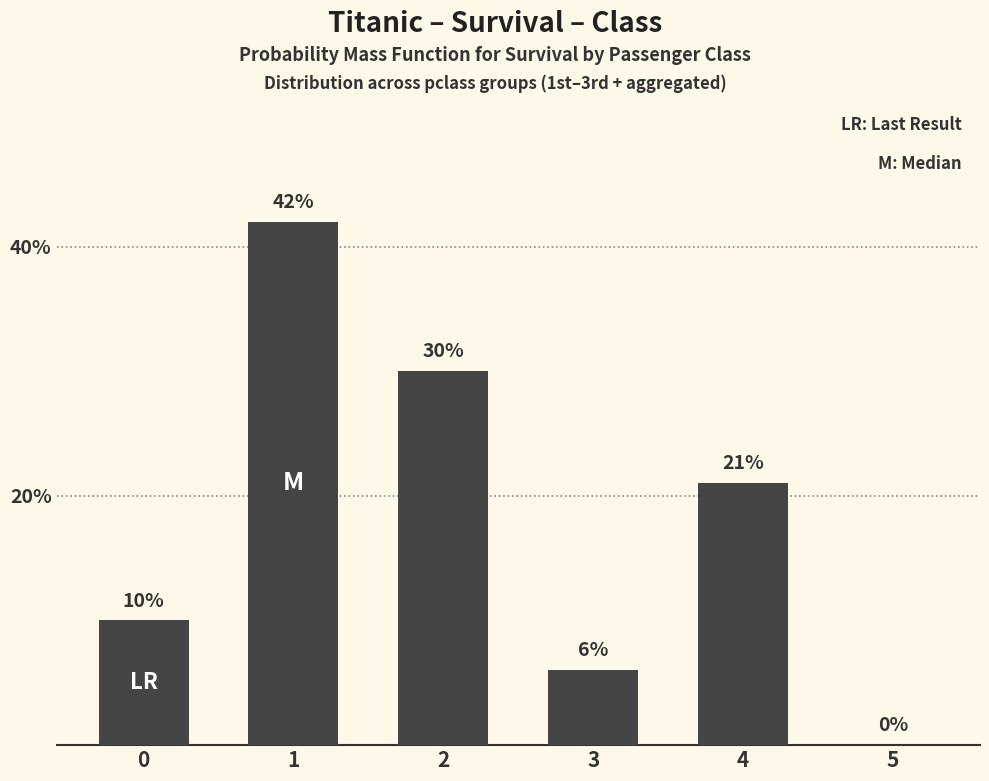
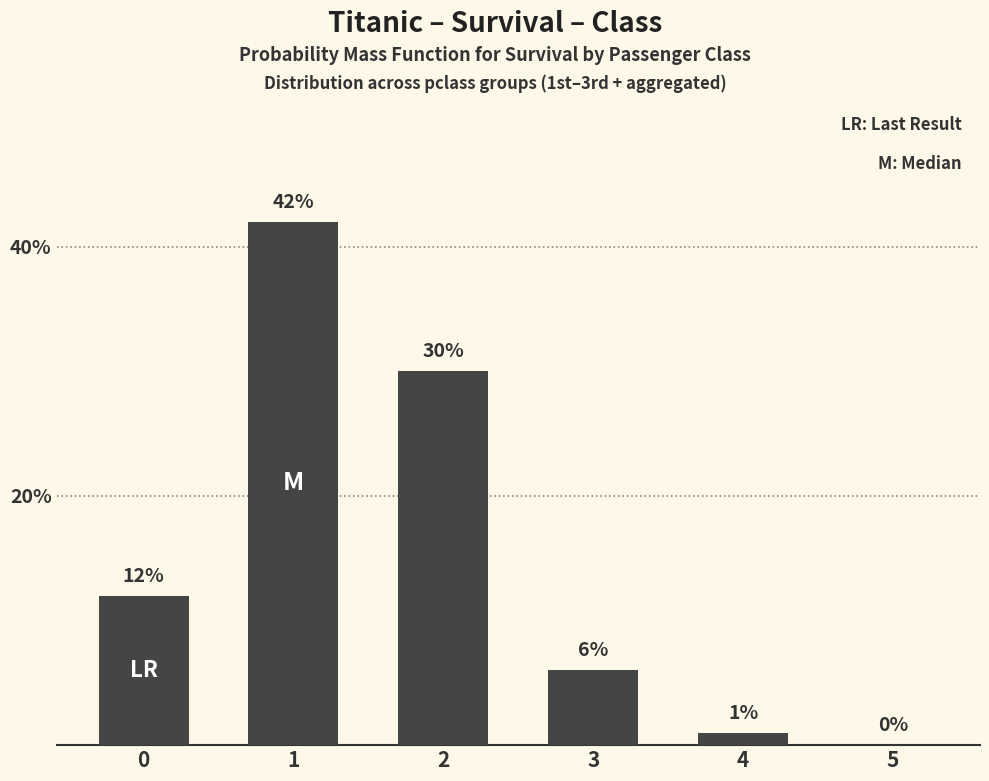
  {
-   "0": "10%",
+   "0": "12%",
    "1": "42%",
    "2": "30%",
    "3": "6%",
-   "4": "21%",
+   "4": "1%",
    "5": "0%"
  }
